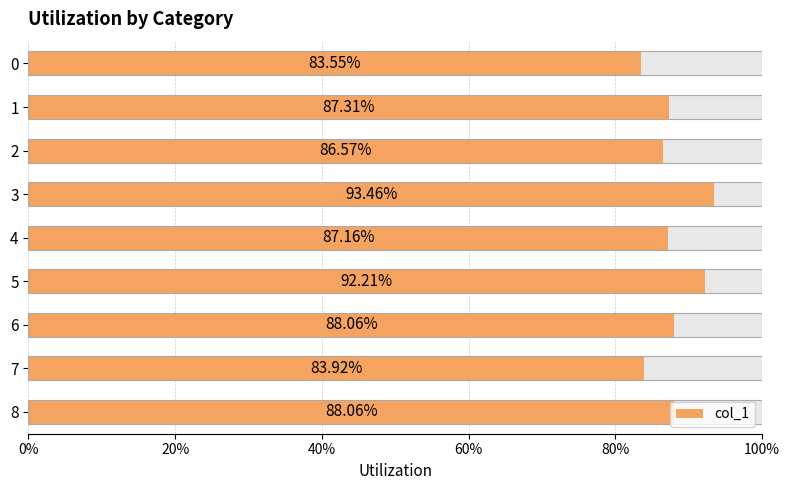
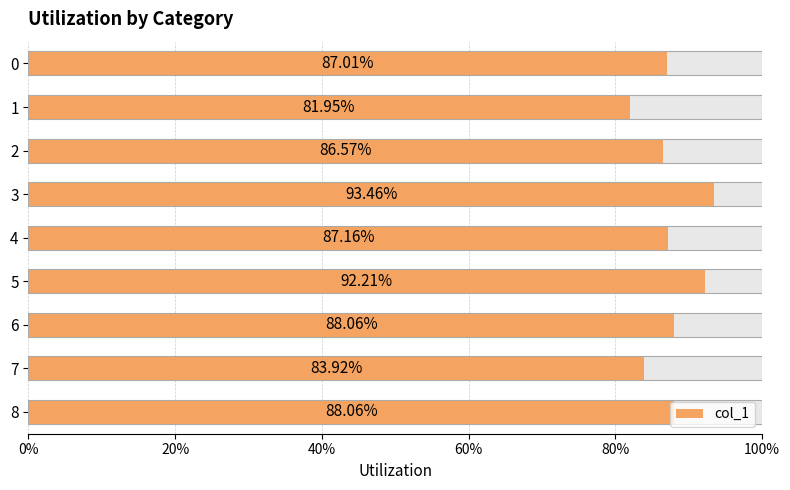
  {
    "col_1": {
-     "0": "83.55%",
-     "1": "87.31%"
+     "0": "87.01%",
+     "1": "81.95%"
    }
  }
